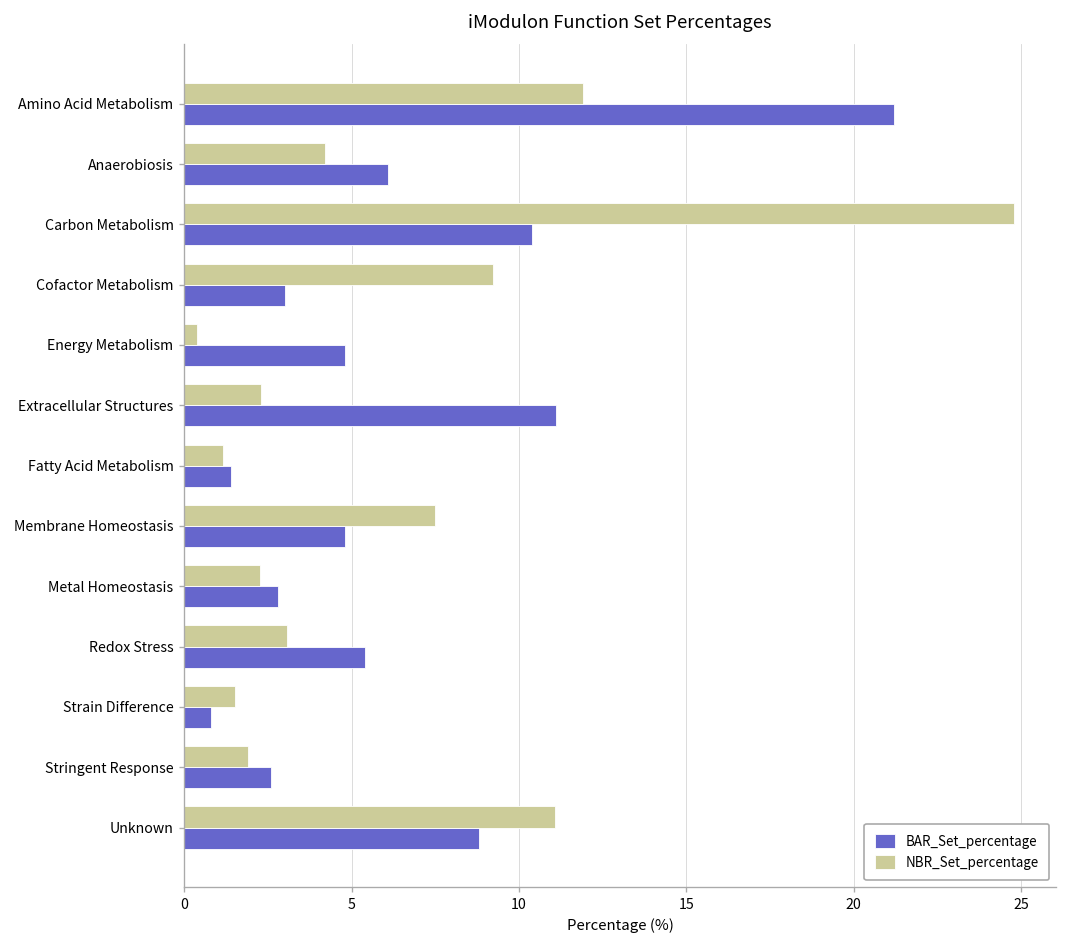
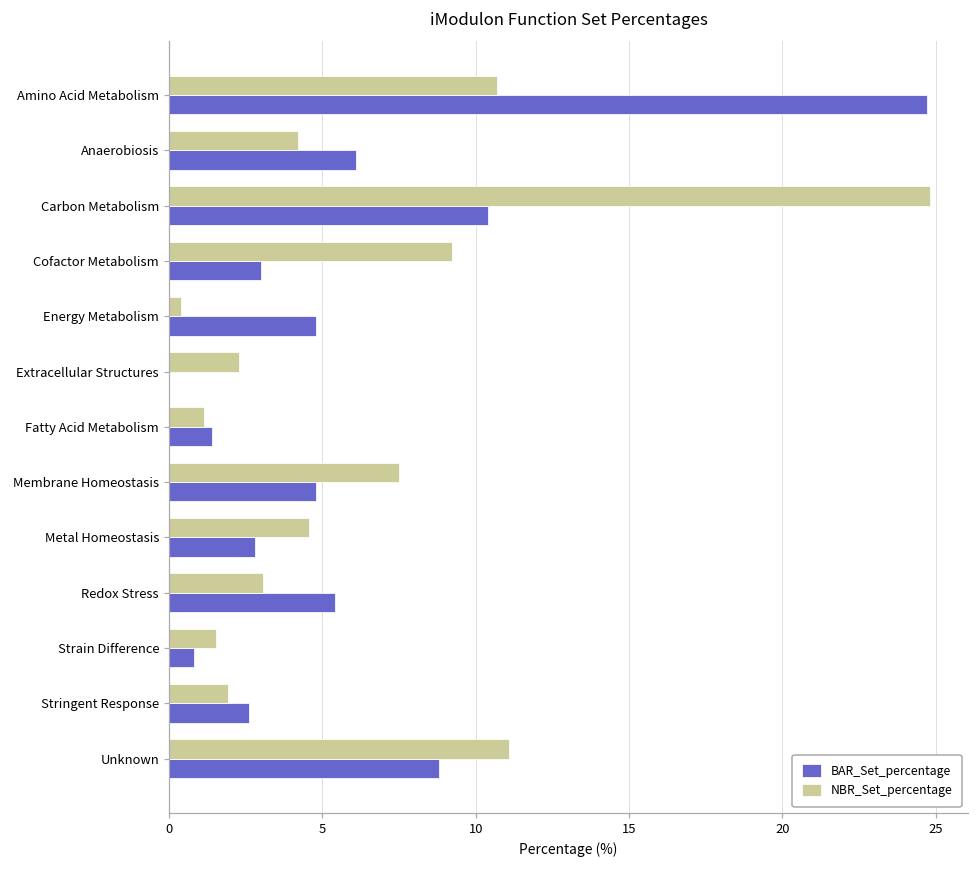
  {
    "BAR_Set_percentage": {
-     "Amino Acid Metabolism": 21.2,
+     "Amino Acid Metabolism": 24.7,
      "Anaerobiosis": 6.1,
      "Carbon Metabolism": 10.4,
      "Cofactor Metabolism": 3.0,
      "Energy Metabolism": 4.8,
-     "Extracellular Structures": 11.1,
+     "Extracellular Structures": 0.0,
      "Fatty Acid Metabolism": 1.4,
      "Membrane Homeostasis": 4.8,
      "Metal Homeostasis": 2.8,
      "Redox Stress": 5.4,
      "Strain Difference": 0.8,
      "Stringent Response": 2.6,
      "Unknown": 8.8
    },
    "NBR_Set_percentage": {
-     "Amino Acid Metabolism": 11.9,
+     "Amino Acid Metabolism": 10.7,
      "Anaerobiosis": 4.2,
      "Carbon Metabolism": 24.8,
      "Cofactor Metabolism": 9.2,
      "Energy Metabolism": 0.4,
      "Extracellular Structures": 2.3,
      "Fatty Acid Metabolism": 1.1,
      "Membrane Homeostasis": 7.5,
-     "Metal Homeostasis": 2.3,
+     "Metal Homeostasis": 4.6,
      "Redox Stress": 3.1,
      "Strain Difference": 1.5,
      "Stringent Response": 1.9,
      "Unknown": 11.1
    }
  }
